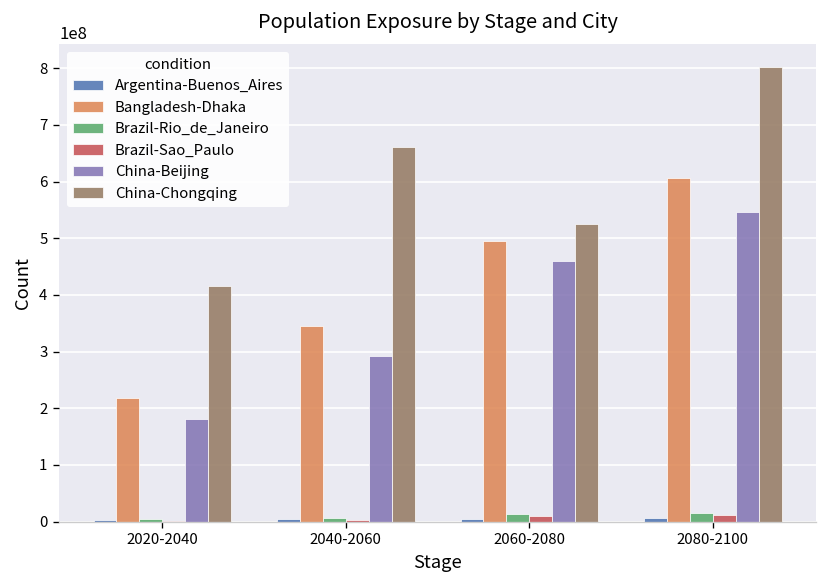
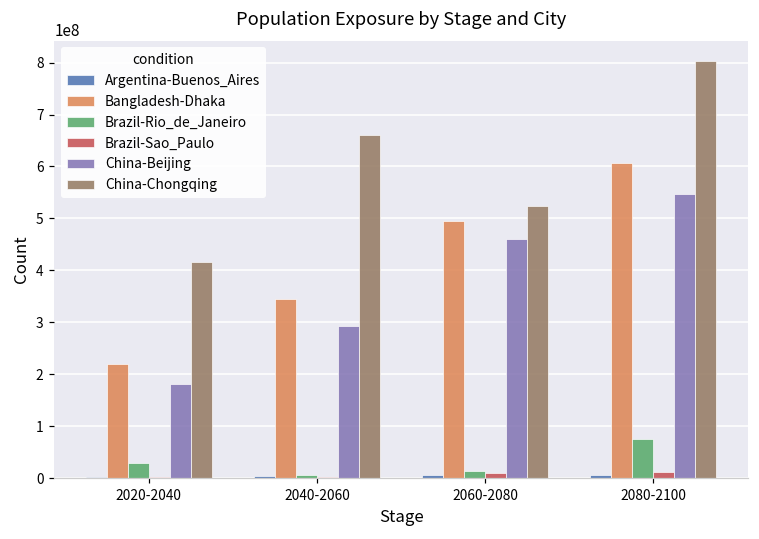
  {
    "Brazil-Rio_de_Janeiro": {
-     "2020-2040": 0,
+     "2020-2040": 30000000,
      "2040-2060": 10000000,
      "2060-2080": 10000000,
-     "2080-2100": 20000000
+     "2080-2100": 80000000
    },
    "China-Chongqing": {
      "2020-2040": 420000000,
      "2040-2060": 660000000,
      "2060-2080": 520000000,
      "2080-2100": 800000000
    }
  }
